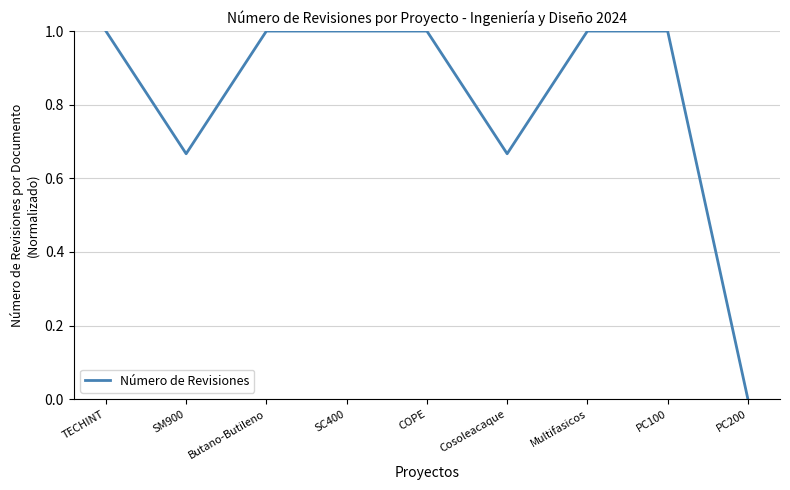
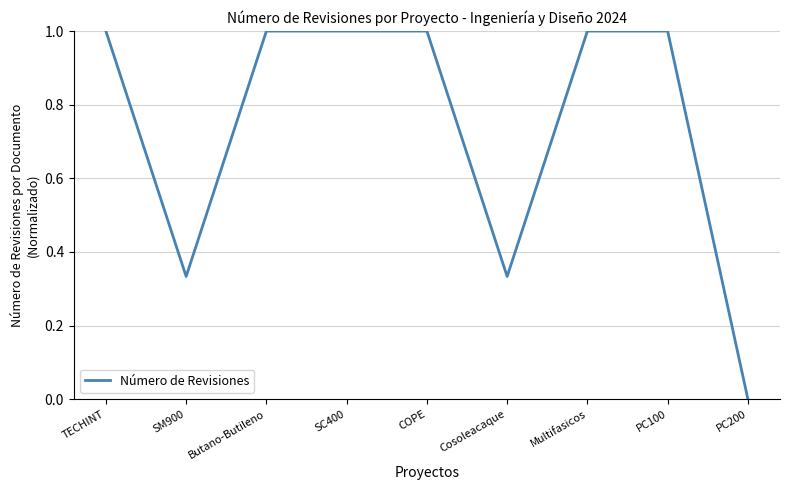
  {
    "TECHINT": 1.00,
-   "SM900": 0.67,
+   "SM900": 0.33,
    "Butano-Butileno": 1.00,
    "SC400": 1.00,
    "COPE": 1.00,
-   "Cosoleacaque": 0.67,
+   "Cosoleacaque": 0.33,
    "Multifasicos": 1.00,
    "PC100": 1.00,
    "PC200": 0.00
  }
